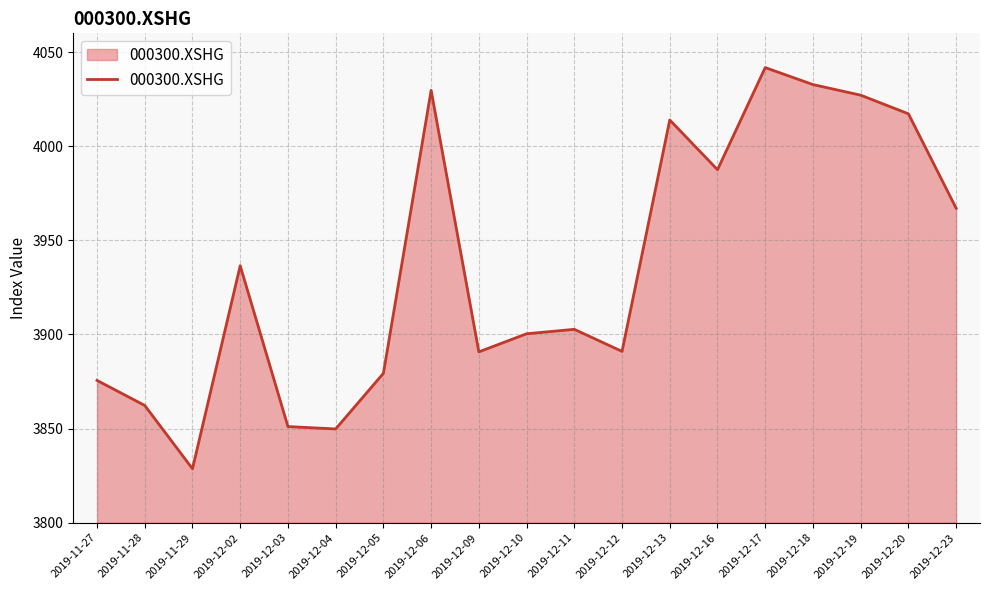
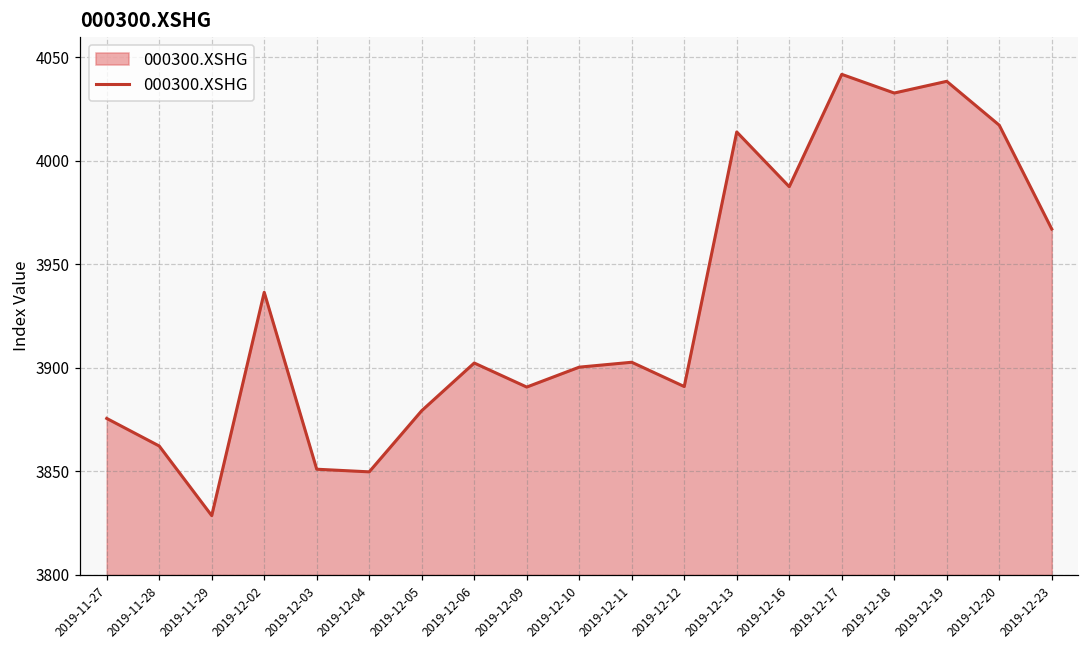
  {
    "2019-11-27": 3876,
    "2019-11-28": 3862,
    "2019-11-29": 3829,
    "2019-12-02": 3937,
    "2019-12-03": 3851,
    "2019-12-04": 3850,
    "2019-12-05": 3879,
-   "2019-12-06": 4030,
+   "2019-12-06": 3902,
    "2019-12-09": 3891,
    "2019-12-10": 3900,
    "2019-12-11": 3903,
    "2019-12-12": 3891,
    "2019-12-13": 4014,
    "2019-12-16": 3988,
    "2019-12-17": 4042,
    "2019-12-18": 4033,
-   "2019-12-19": 4027,
+   "2019-12-19": 4038,
    "2019-12-20": 4017,
    "2019-12-23": 3967
  }
